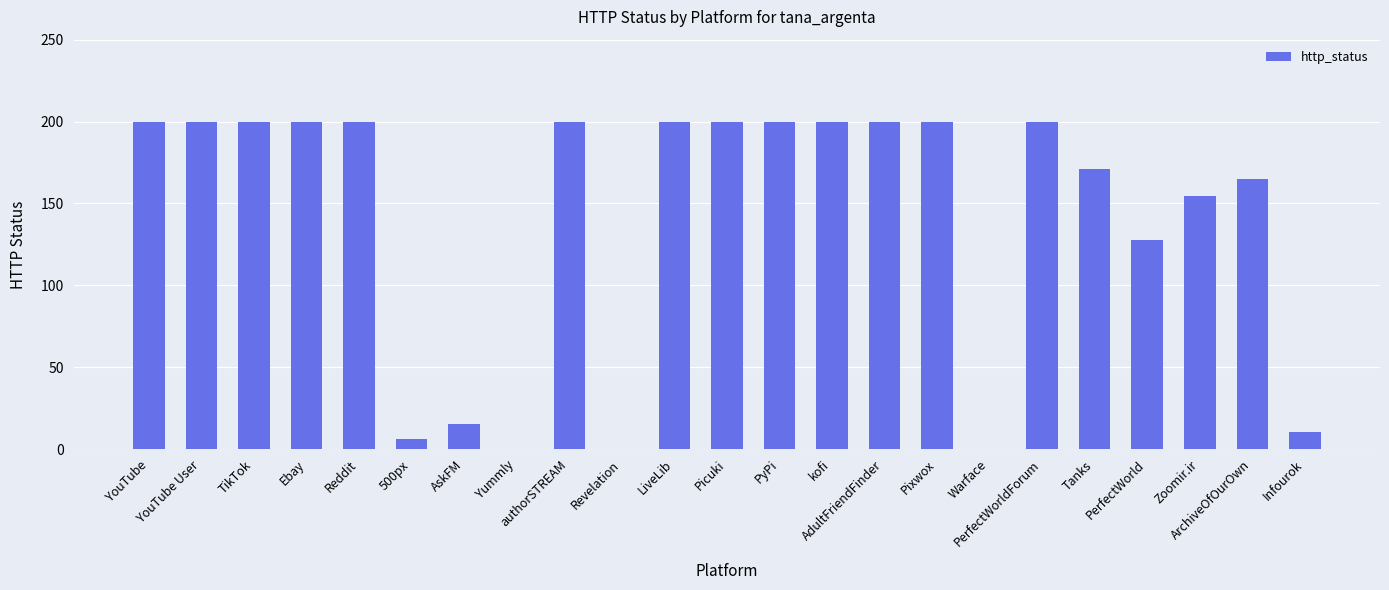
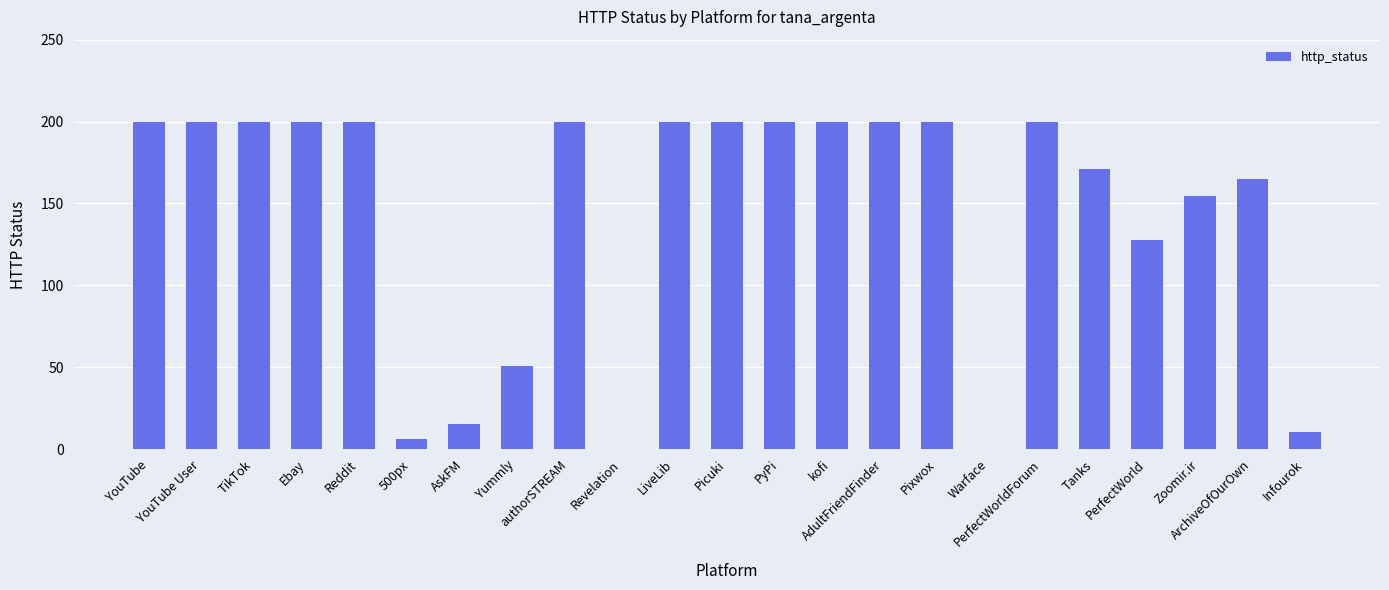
  {
    "YouTube": 200,
    "YouTube User": 200,
    "TikTok": 200,
    "Ebay": 200,
    "Reddit": 200,
    "500px": 6,
    "AskFM": 16,
-   "Yummly": 0,
+   "Yummly": 51,
    "authorSTREAM": 200,
    "Revelation": 0,
    "LiveLib": 200,
    "Picuki": 200,
    "PyPi": 200,
    "kofi": 200,
    "AdultFriendFinder": 200,
    "Pixwox": 200,
    "Warface": 0,
    "PerfectWorldForum": 200,
    "Tanks": 171,
    "PerfectWorld": 128,
    "Zoomir.ir": 155,
    "ArchiveOfOurOwn": 165,
    "Infourok": 11
  }
